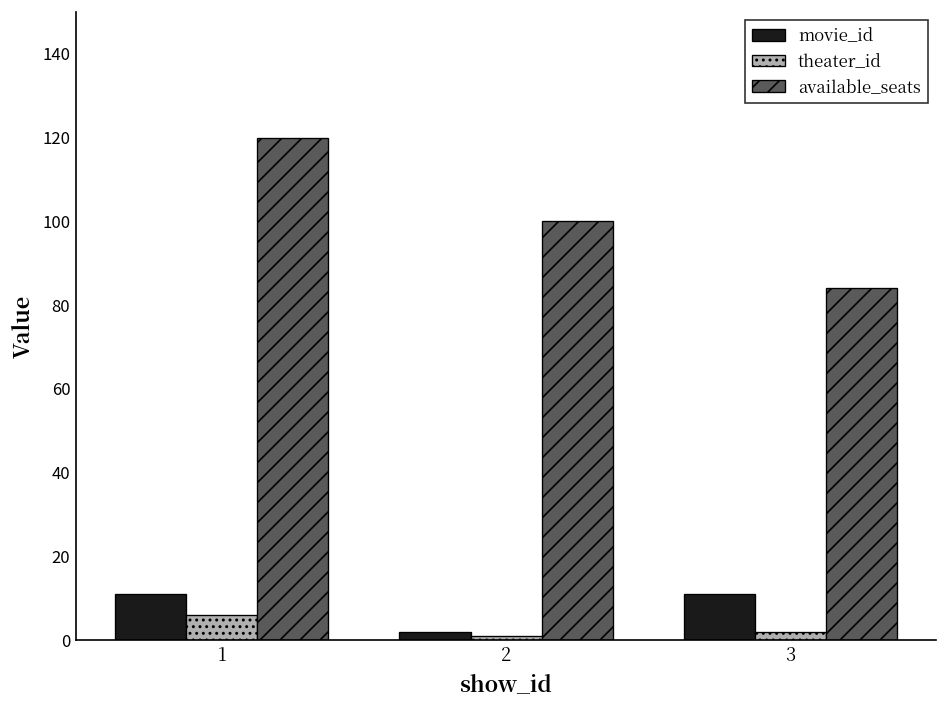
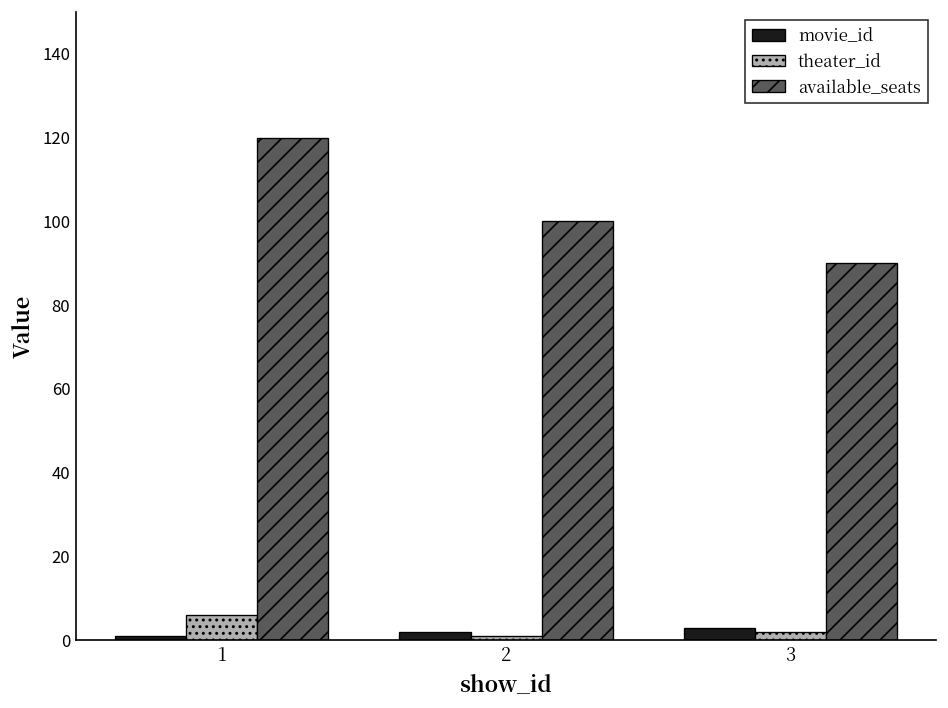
  {
    "movie_id": {
-     "1": 11,
+     "1": 1,
      "2": 2,
-     "3": 11
+     "3": 3
    },
    "theater_id": {
      "1": 6,
      "2": 1,
      "3": 2
    },
    "available_seats": {
      "1": 120,
      "2": 100,
-     "3": 84
+     "3": 90
    }
  }
